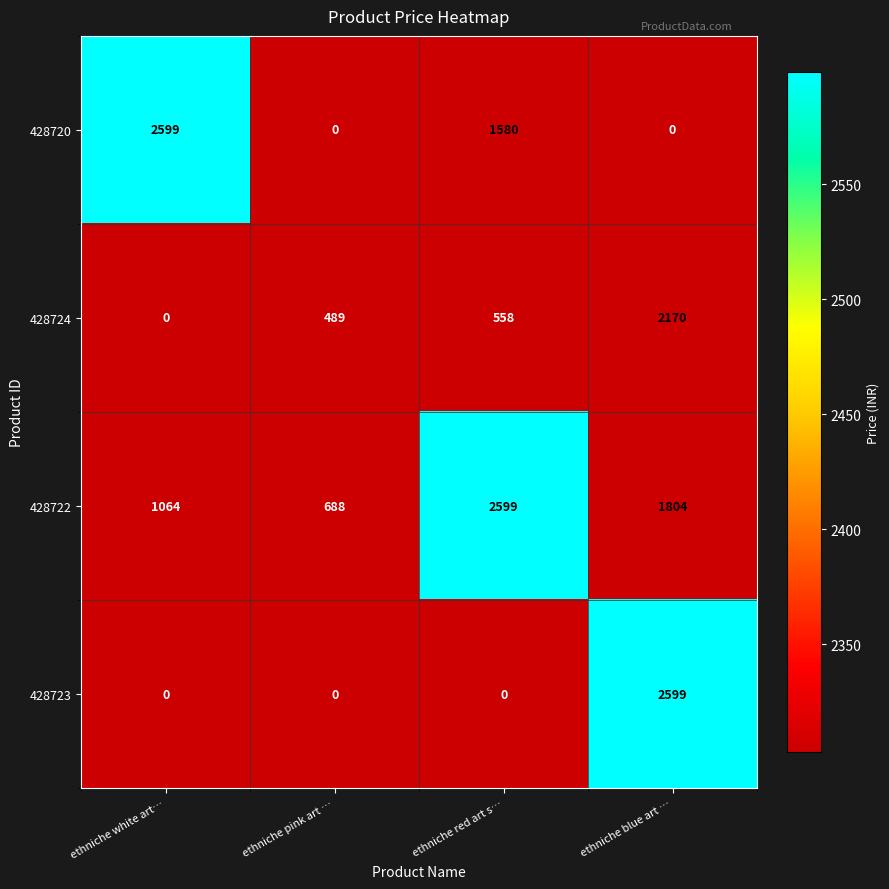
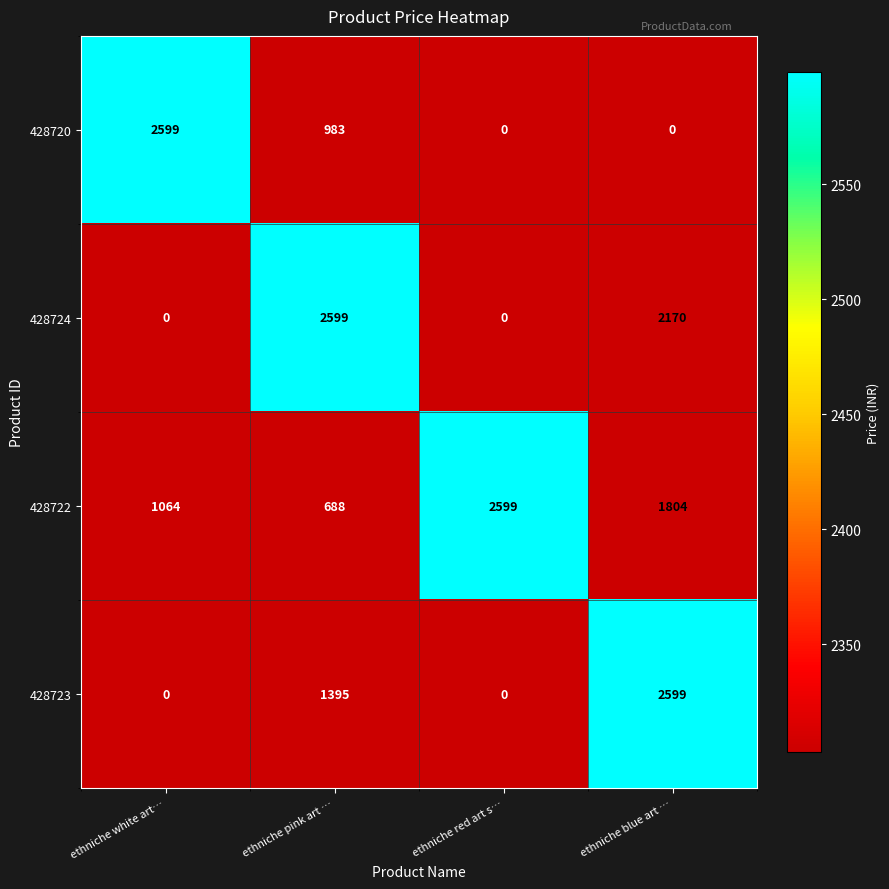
  {
    "428720": {
      "ethniche white art…": 2599,
-     "ethniche pink art …": 0,
-     "ethniche red art s…": 1580,
+     "ethniche pink art …": 983,
+     "ethniche red art s…": 0,
      "ethniche blue art …": 0
    },
    "428724": {
      "ethniche white art…": 0,
-     "ethniche pink art …": 489,
-     "ethniche red art s…": 558,
+     "ethniche pink art …": 2599,
+     "ethniche red art s…": 0,
      "ethniche blue art …": 2170
    },
    "428722": {
      "ethniche white art…": 1064,
      "ethniche pink art …": 688,
      "ethniche red art s…": 2599,
      "ethniche blue art …": 1804
    },
    "428723": {
      "ethniche white art…": 0,
-     "ethniche pink art …": 0,
+     "ethniche pink art …": 1395,
      "ethniche red art s…": 0,
      "ethniche blue art …": 2599
    }
  }
